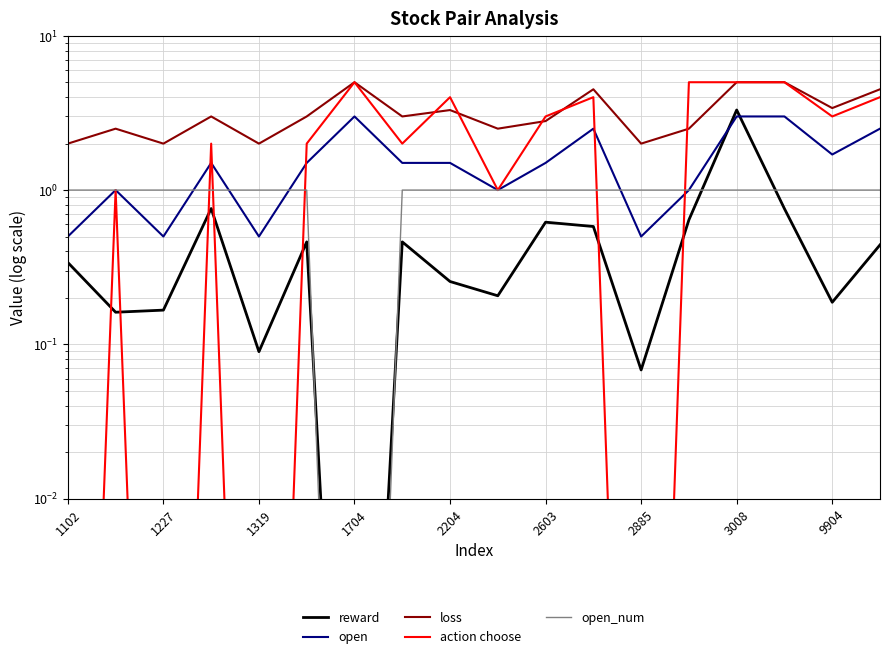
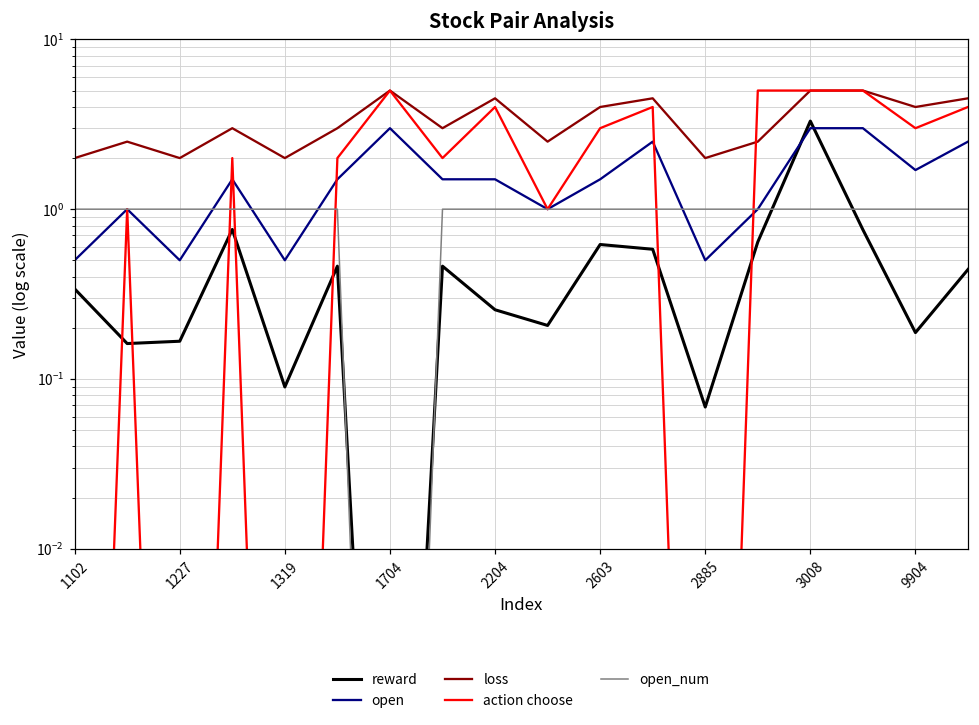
  {
    "reward": {
      "1102": 0.34,
      "1227": 0.17,
      "1319": 0.09,
      "2204": 0.26,
      "2603": 0.6,
      "2885": 0.07,
      "3008": 3.3,
      "9904": 0.19
    },
    "open": {
      "1102": 0.5,
      "1227": 0.5,
      "1319": 0.5,
      "1704": 3.0,
      "2204": 1.5,
      "2603": 1.5,
      "2885": 0.5,
      "3008": 3.0,
      "9904": 1.7
    },
    "loss": {
      "1102": 2.0,
      "1227": 2.0,
      "1319": 2.0,
-     "2204": 3.3,
-     "2603": 2.8,
+     "2204": 4.5,
+     "2603": 4.0,
      "2885": 2.0,
-     "9904": 3.4
+     "9904": 4.0
    },
    "action choose": {
      "2204": 4.0,
      "2603": 3.0,
      "9904": 3.0
    },
    "open_num": {
      "1102": 1.0,
      "1227": 1.0,
      "1319": 1.0,
      "2204": 1.0,
      "2603": 1.0,
      "2885": 1.0,
      "3008": 1.0,
      "9904": 1.0
    }
  }
